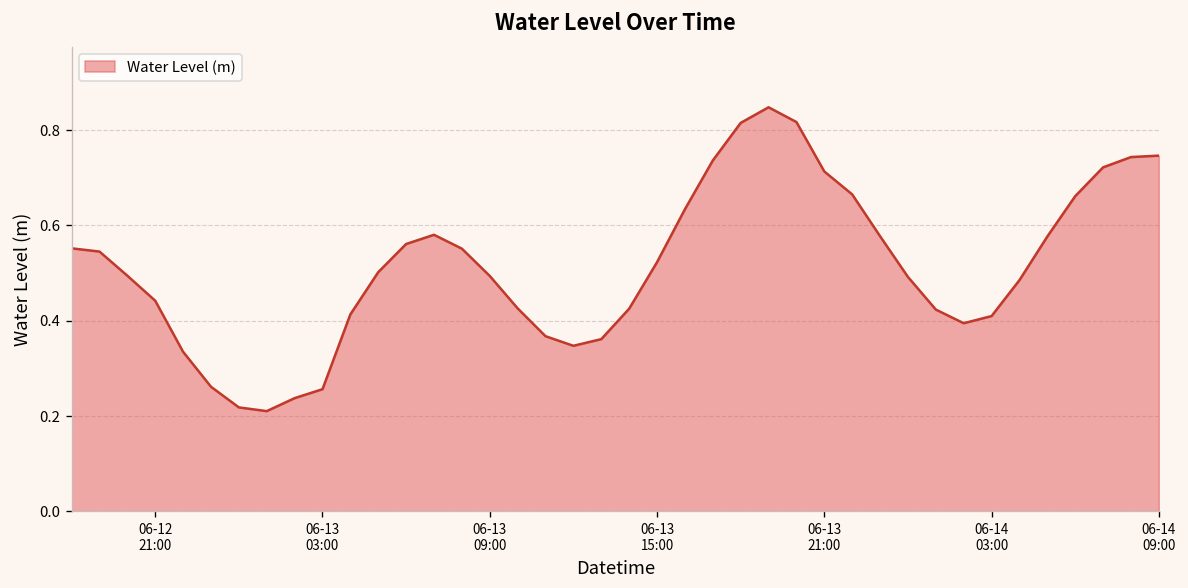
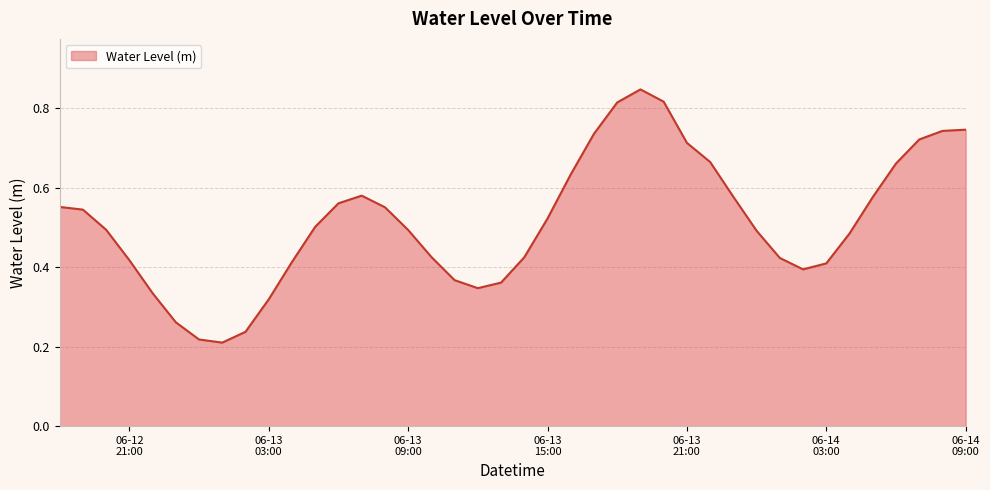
  {
-   "06-12 21:00": 0.44,
-   "06-13 03:00": 0.26,
+   "06-12 21:00": 0.42,
+   "06-13 03:00": 0.32,
    "06-13 09:00": 0.49,
    "06-13 15:00": 0.52,
    "06-13 21:00": 0.71,
    "06-14 03:00": 0.41,
    "06-14 09:00": 0.75
  }
